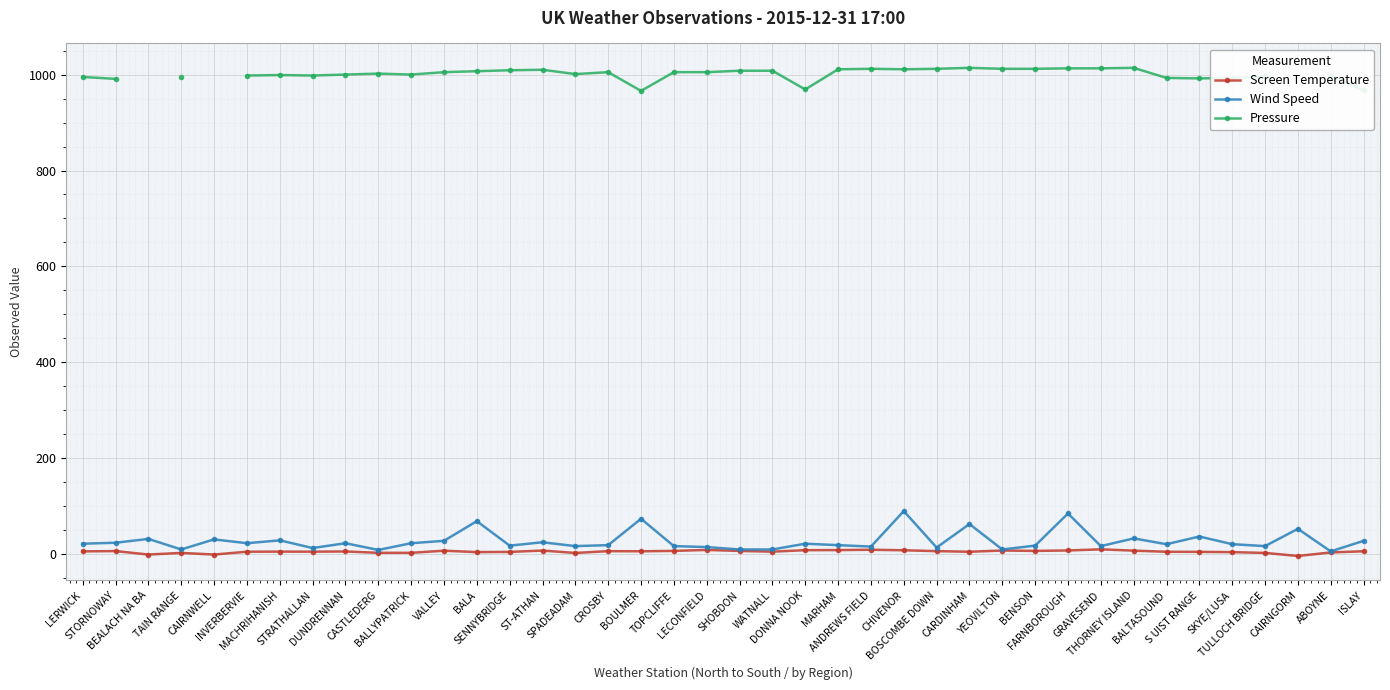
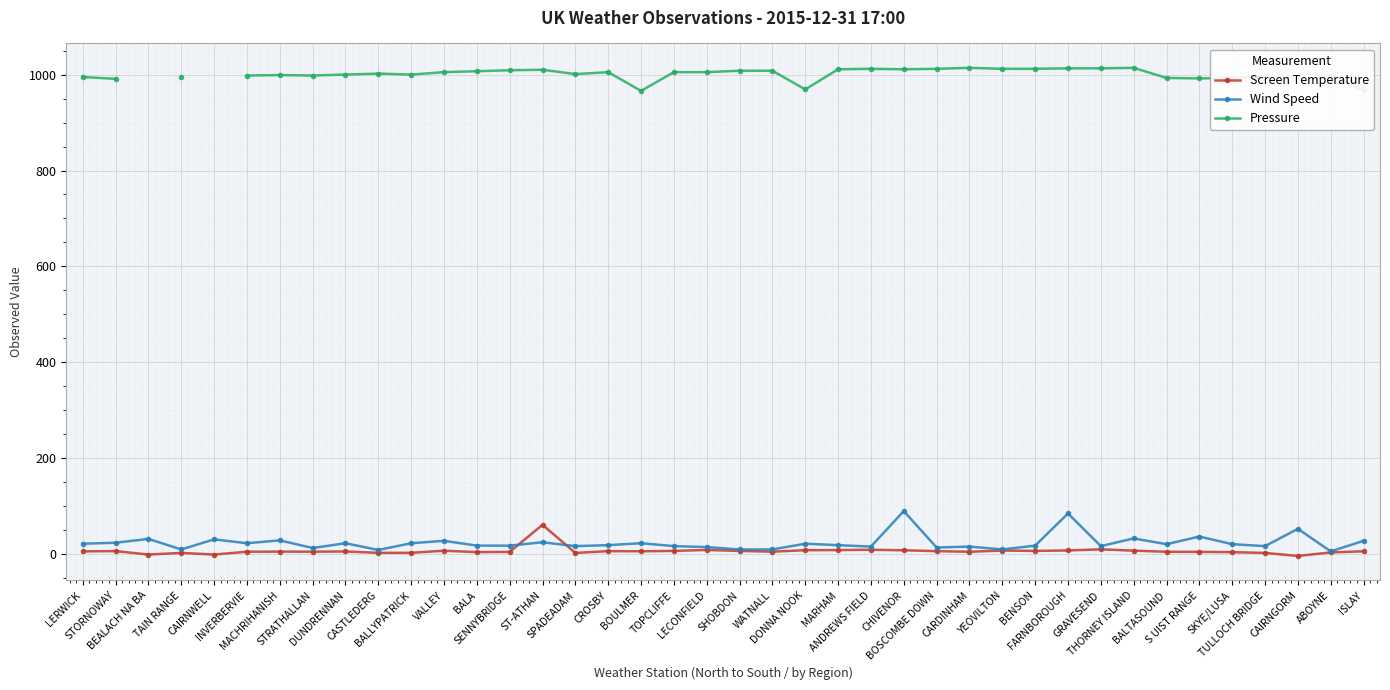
  {
    "Screen Temperature": {
      "LERWICK": 10,
      "STORNOWAY": 10,
      "BEALACH NA BA": 0,
      "TAIN RANGE": 0,
      "CAIRNWELL": 0,
      "INVERBERVIE": 10,
      "MACHRIHANISH": 10,
      "STRATHALLAN": 10,
      "DUNDRENNAN": 10,
      "CASTLEDERG": 0,
      "BALLYPATRICK": 0,
      "VALLEY": 10,
      "BALA": 0,
      "SENNYBRIDGE": 0,
-     "ST-ATHAN": 10,
+     "ST-ATHAN": 60,
      "SPADEADAM": 0,
      "CROSBY": 10,
      "BOULMER": 10,
      "TOPCLIFFE": 10,
      "LECONFIELD": 10,
      "DONNA NOOK": 10,
      "MARHAM": 10,
      "ANDREWS FIELD": 10,
      "CHIVENOR": 10,
      "BOSCOMBE DOWN": 10,
      "CARDINHAM": 10,
      "BENSON": 10,
      "FARNBOROUGH": 10,
      "GRAVESEND": 10,
      "THORNEY ISLAND": 10,
      "BALTASOUND": 10,
      "S UIST RANGE": 10,
      "SKYE/LUSA": 0,
      "TULLOCH BRIDGE": 0,
      "CAIRNGORM": 0,
      "ISLAY": 10
    },
    "Wind Speed": {
      "LERWICK": 20,
      "STORNOWAY": 20,
      "BEALACH NA BA": 30,
      "TAIN RANGE": 10,
      "CAIRNWELL": 30,
      "INVERBERVIE": 20,
      "MACHRIHANISH": 30,
      "STRATHALLAN": 10,
      "DUNDRENNAN": 20,
      "CASTLEDERG": 10,
      "BALLYPATRICK": 20,
      "VALLEY": 30,
-     "BALA": 70,
+     "BALA": 20,
      "SENNYBRIDGE": 20,
      "ST-ATHAN": 30,
      "SPADEADAM": 20,
      "CROSBY": 20,
-     "BOULMER": 70,
+     "BOULMER": 20,
      "TOPCLIFFE": 20,
      "LECONFIELD": 20,
      "DONNA NOOK": 20,
      "MARHAM": 20,
      "ANDREWS FIELD": 20,
      "CHIVENOR": 90,
      "BOSCOMBE DOWN": 10,
-     "CARDINHAM": 60,
+     "CARDINHAM": 20,
      "BENSON": 20,
      "FARNBOROUGH": 90,
      "GRAVESEND": 20,
      "THORNEY ISLAND": 30,
      "BALTASOUND": 20,
      "S UIST RANGE": 40,
      "SKYE/LUSA": 20,
      "TULLOCH BRIDGE": 20,
      "CAIRNGORM": 50,
      "ISLAY": 30
    },
    "Pressure": {
      "LERWICK": 1000,
      "STORNOWAY": 990,
      "TAIN RANGE": 1000,
      "INVERBERVIE": 1000,
      "MACHRIHANISH": 1000,
      "STRATHALLAN": 1000,
      "DUNDRENNAN": 1000,
      "CASTLEDERG": 1000,
      "BALLYPATRICK": 1000,
      "VALLEY": 1010,
      "BALA": 1010,
      "SENNYBRIDGE": 1010,
      "ST-ATHAN": 1010,
      "SPADEADAM": 1000,
      "CROSBY": 1010,
      "BOULMER": 970,
      "TOPCLIFFE": 1010,
      "LECONFIELD": 1010,
      "SHOBDON": 1010,
      "WATNALL": 1010,
      "DONNA NOOK": 970,
      "MARHAM": 1010,
      "ANDREWS FIELD": 1010,
      "CHIVENOR": 1010,
      "BOSCOMBE DOWN": 1010,
      "CARDINHAM": 1010,
      "YEOVILTON": 1010,
      "BENSON": 1010,
      "FARNBOROUGH": 1010,
      "GRAVESEND": 1010,
      "THORNEY ISLAND": 1010,
      "BALTASOUND": 990,
      "S UIST RANGE": 990
    }
  }
